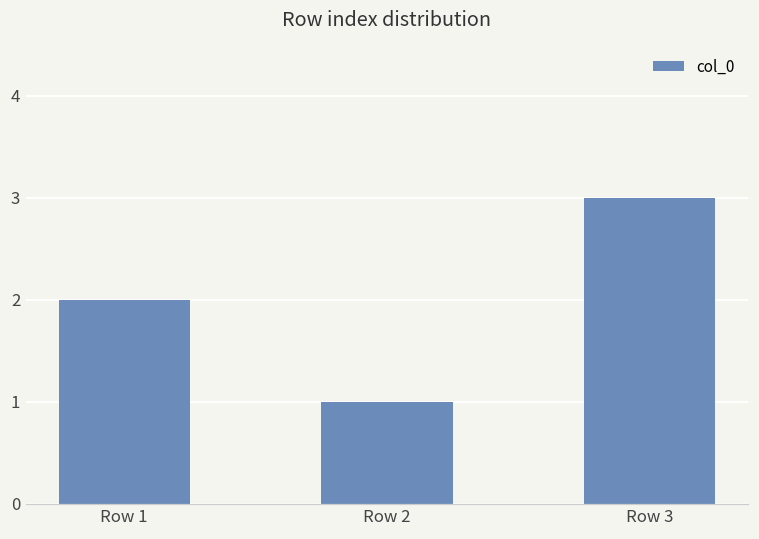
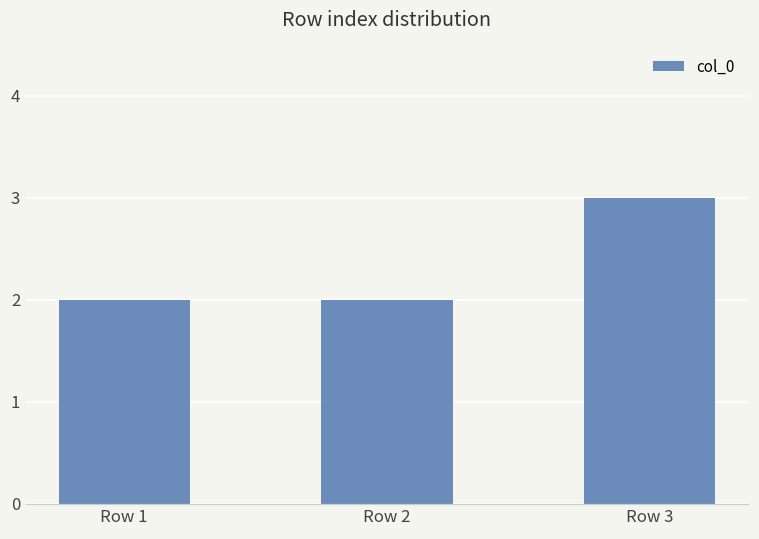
  {
    "Row 1": 2,
-   "Row 2": 1,
+   "Row 2": 2,
    "Row 3": 3
  }
